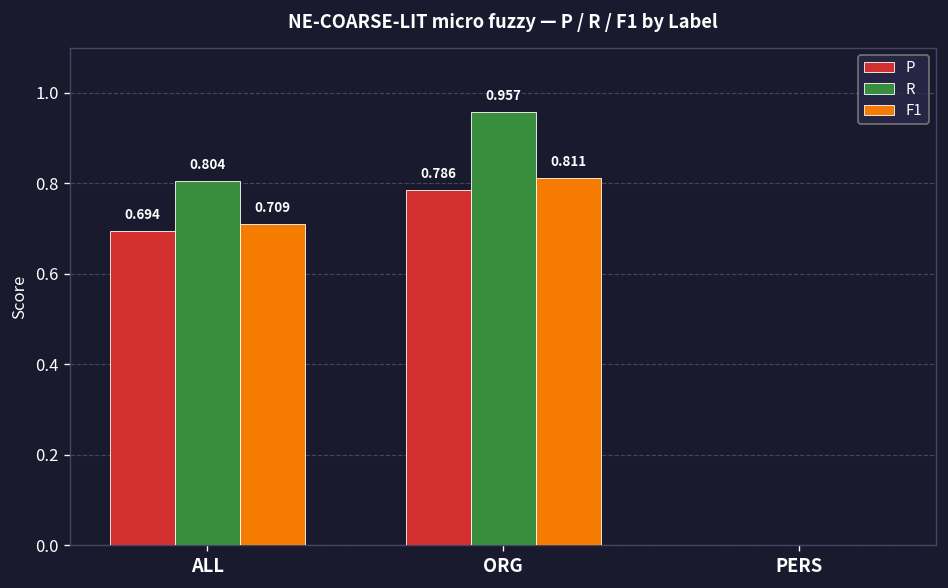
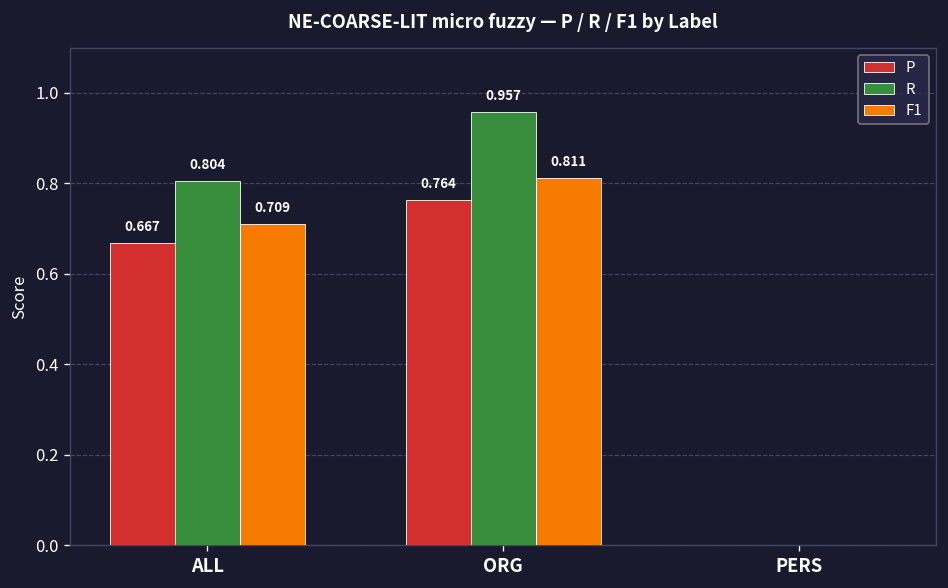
  {
    "P": {
-     "ALL": 0.694,
-     "ORG": 0.786
+     "ALL": 0.667,
+     "ORG": 0.764
    },
    "R": {
      "ALL": 0.804,
      "ORG": 0.957
    },
    "F1": {
      "ALL": 0.709,
      "ORG": 0.811
    }
  }
